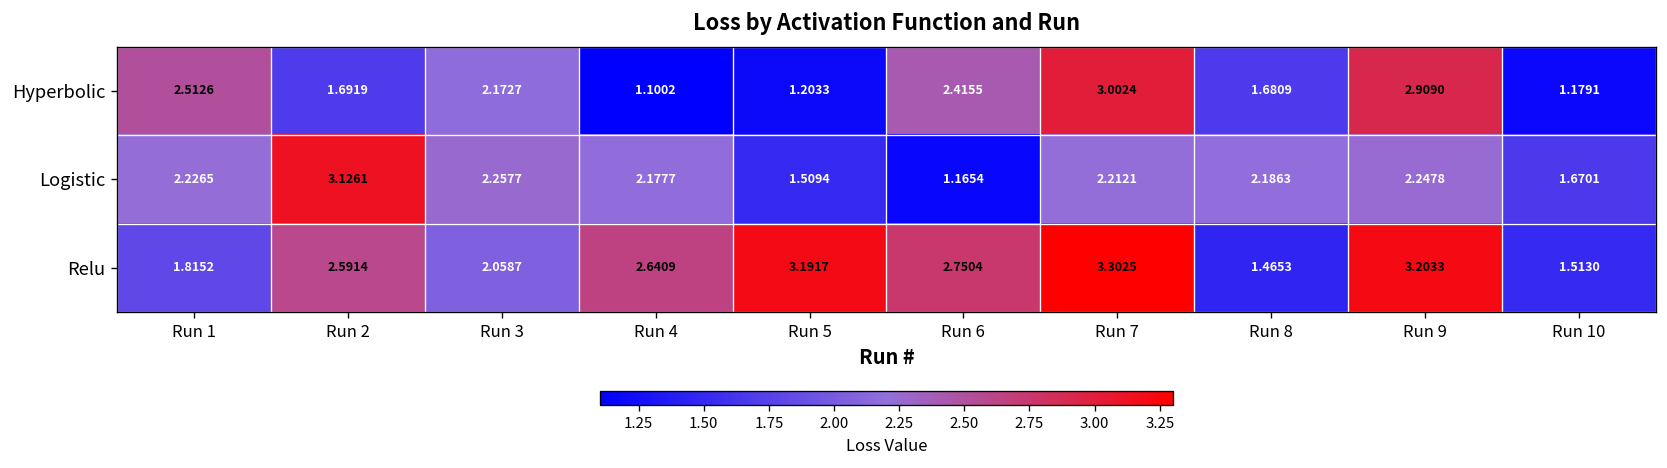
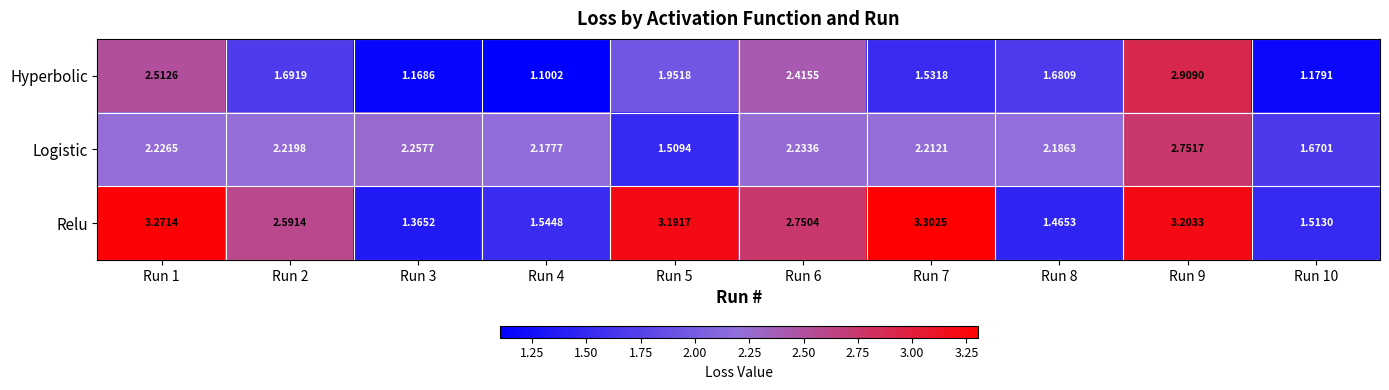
  {
    "Hyperbolic": {
      "Run 1": 2.5126,
      "Run 2": 1.6919,
-     "Run 3": 2.1727,
+     "Run 3": 1.1686,
      "Run 4": 1.1002,
-     "Run 5": 1.2033,
+     "Run 5": 1.9518,
      "Run 6": 2.4155,
-     "Run 7": 3.0024,
+     "Run 7": 1.5318,
      "Run 8": 1.6809,
      "Run 9": 2.9090,
      "Run 10": 1.1791
    },
    "Logistic": {
      "Run 1": 2.2265,
-     "Run 2": 3.1261,
+     "Run 2": 2.2198,
      "Run 3": 2.2577,
      "Run 4": 2.1777,
      "Run 5": 1.5094,
-     "Run 6": 1.1654,
+     "Run 6": 2.2336,
      "Run 7": 2.2121,
      "Run 8": 2.1863,
-     "Run 9": 2.2478,
+     "Run 9": 2.7517,
      "Run 10": 1.6701
    },
    "Relu": {
-     "Run 1": 1.8152,
+     "Run 1": 3.2714,
      "Run 2": 2.5914,
-     "Run 3": 2.0587,
-     "Run 4": 2.6409,
+     "Run 3": 1.3652,
+     "Run 4": 1.5448,
      "Run 5": 3.1917,
      "Run 6": 2.7504,
      "Run 7": 3.3025,
      "Run 8": 1.4653,
      "Run 9": 3.2033,
      "Run 10": 1.5130
    }
  }
